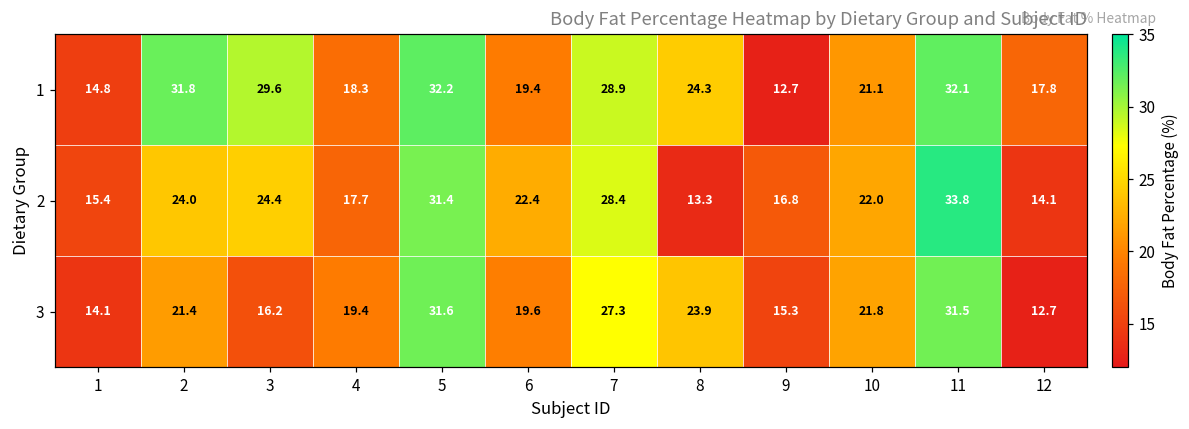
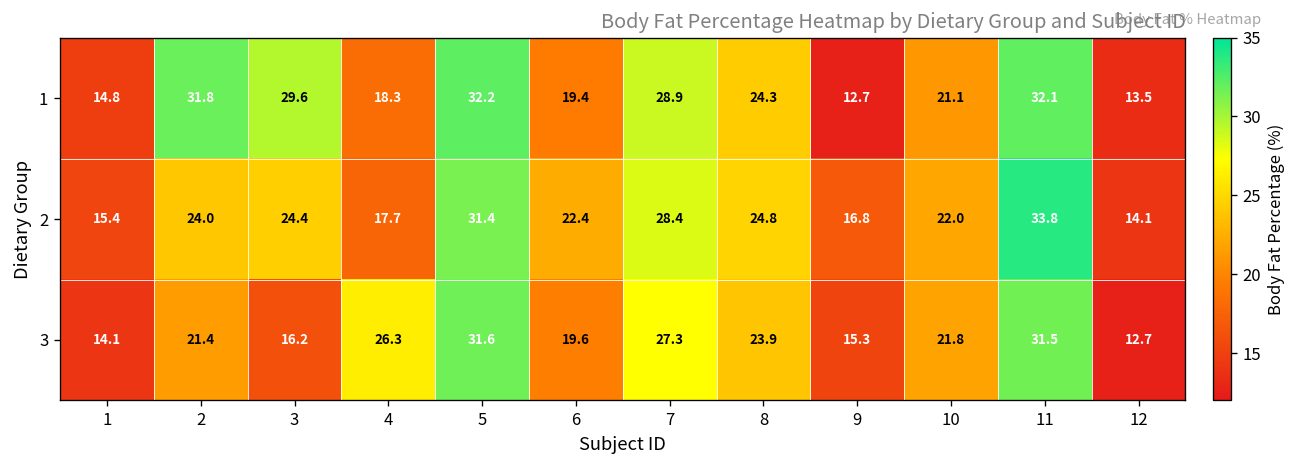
  {
    "1": {
      "1": 14.8,
      "2": 31.8,
      "3": 29.6,
      "4": 18.3,
      "5": 32.2,
      "6": 19.4,
      "7": 28.9,
      "8": 24.3,
      "9": 12.7,
      "10": 21.1,
      "11": 32.1,
-     "12": 17.8
+     "12": 13.5
    },
    "2": {
      "1": 15.4,
      "2": 24.0,
      "3": 24.4,
      "4": 17.7,
      "5": 31.4,
      "6": 22.4,
      "7": 28.4,
-     "8": 13.3,
+     "8": 24.8,
      "9": 16.8,
      "10": 22.0,
      "11": 33.8,
      "12": 14.1
    },
    "3": {
      "1": 14.1,
      "2": 21.4,
      "3": 16.2,
-     "4": 19.4,
+     "4": 26.3,
      "5": 31.6,
      "6": 19.6,
      "7": 27.3,
      "8": 23.9,
      "9": 15.3,
      "10": 21.8,
      "11": 31.5,
      "12": 12.7
    }
  }
